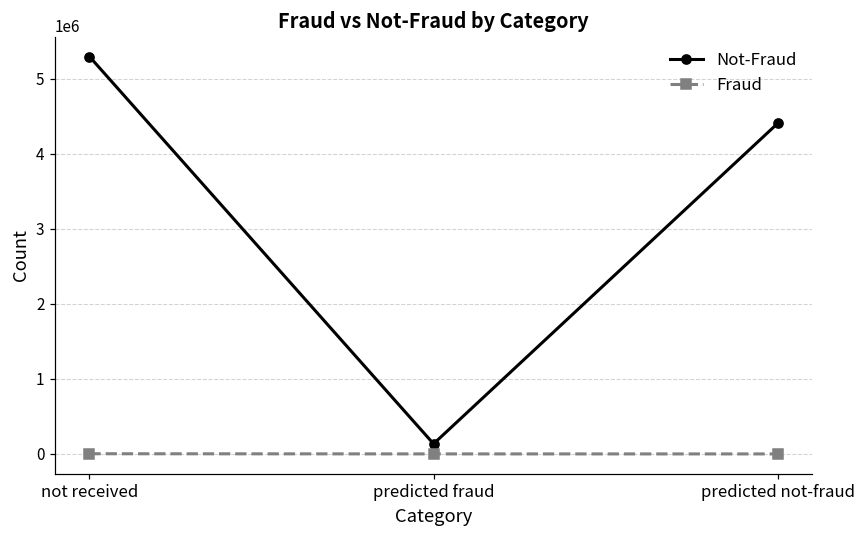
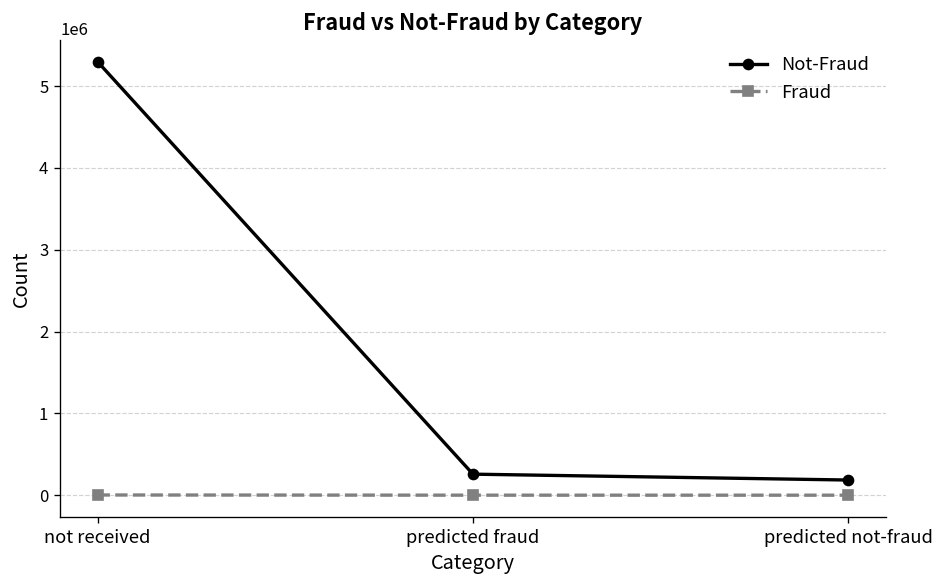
  {
    "Not-Fraud": {
      "not received": 5300000,
-     "predicted fraud": 100000,
-     "predicted not-fraud": 4400000
+     "predicted fraud": 300000,
+     "predicted not-fraud": 200000
    },
    "Fraud": {
      "not received": 0,
      "predicted fraud": 0,
      "predicted not-fraud": 0
    }
  }
